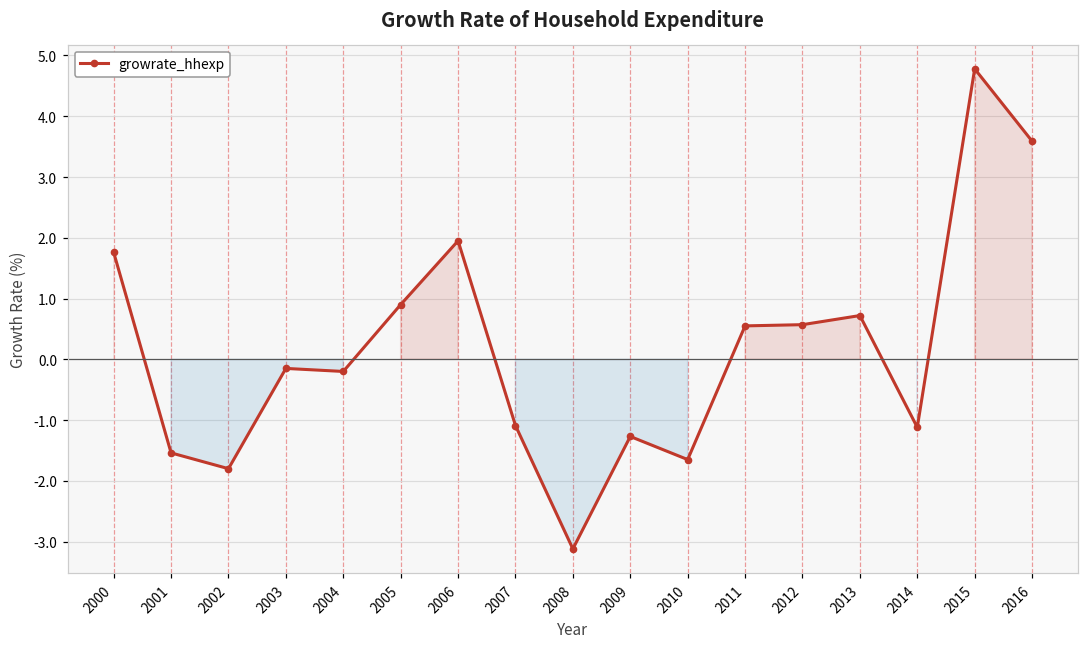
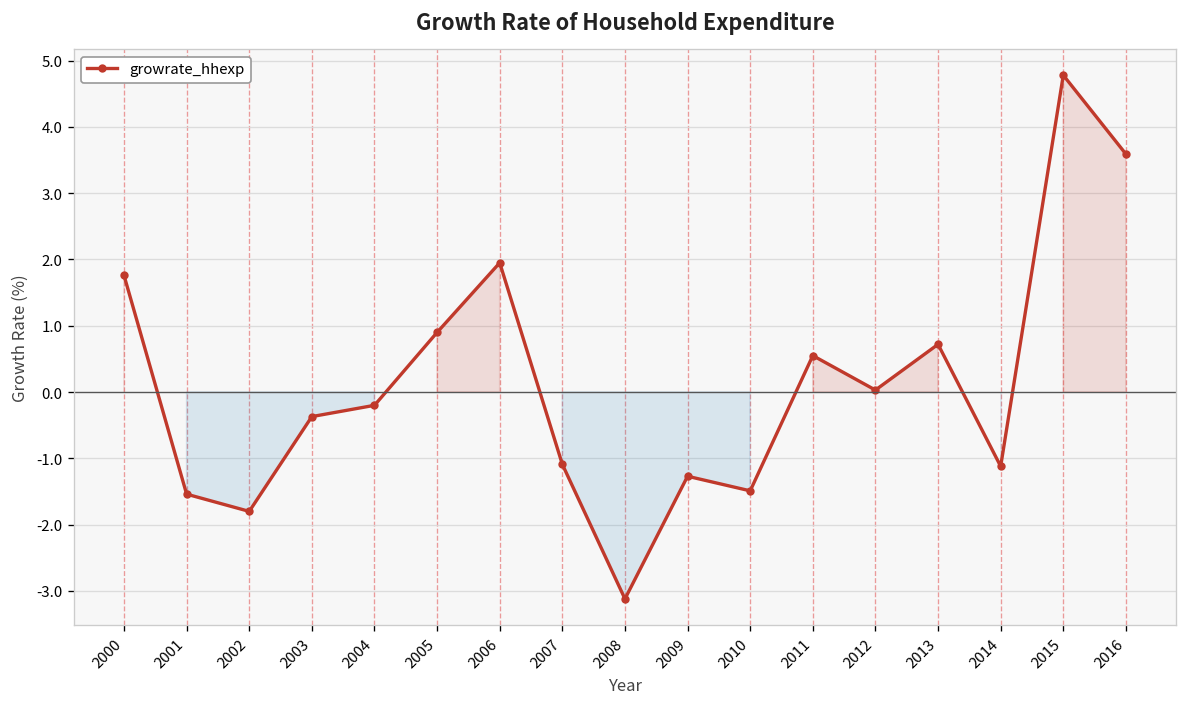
  {
    "2000": 1.8,
    "2001": -1.5,
    "2002": -1.8,
-   "2003": -0.2,
+   "2003": -0.4,
    "2004": -0.2,
    "2005": 0.9,
    "2006": 2.0,
    "2007": -1.1,
    "2008": -3.1,
    "2009": -1.3,
-   "2010": -1.7,
+   "2010": -1.5,
    "2011": 0.6,
-   "2012": 0.6,
+   "2012": 0.0,
    "2013": 0.7,
    "2014": -1.1,
    "2015": 4.8,
    "2016": 3.6
  }
